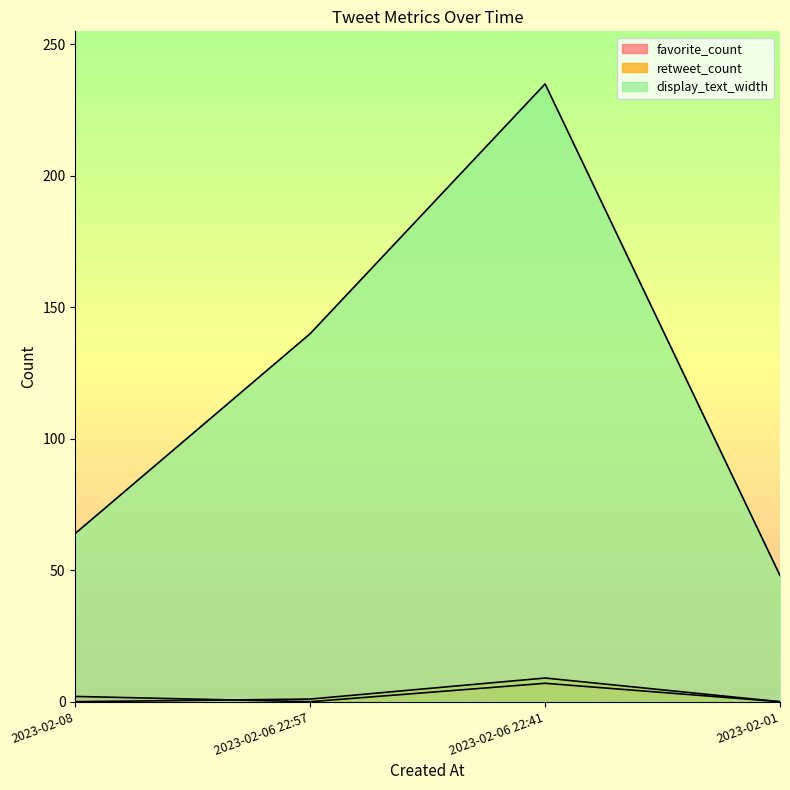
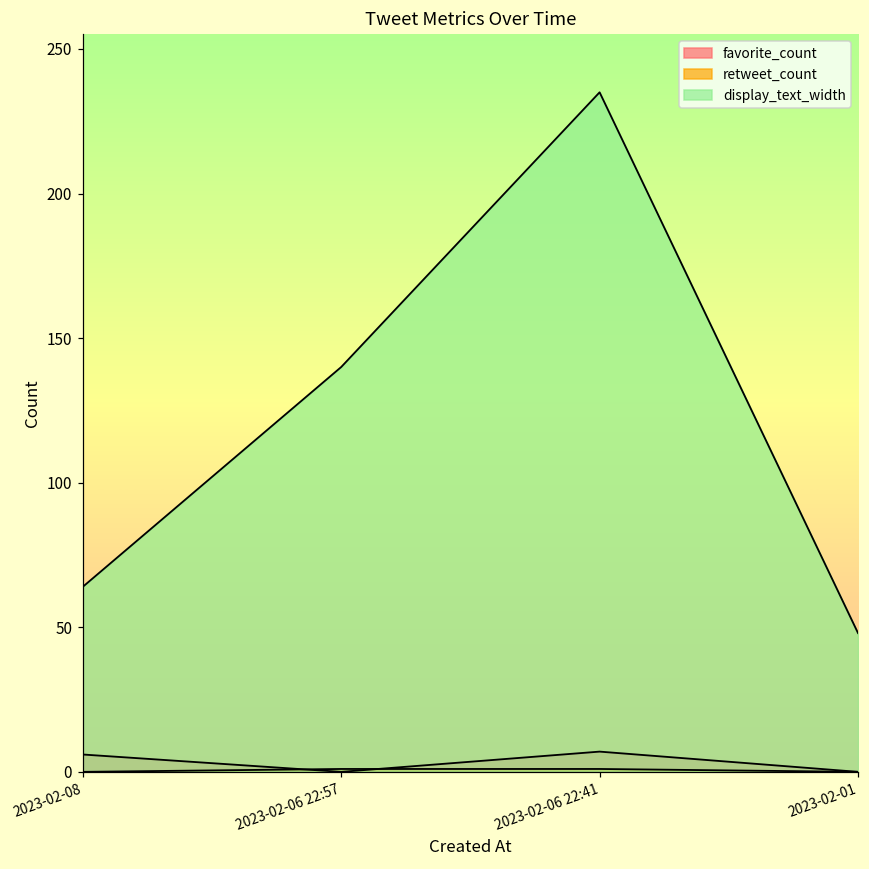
  {
    "favorite_count": {
-     "2023-02-08": 2,
+     "2023-02-08": 6,
      "2023-02-06 22:57": 0,
      "2023-02-06 22:41": 7
    },
    "retweet_count": {
      "2023-02-08": 0,
      "2023-02-06 22:57": 1,
-     "2023-02-06 22:41": 9
+     "2023-02-06 22:41": 1
    },
    "display_text_width": {
      "2023-02-08": 64,
      "2023-02-06 22:57": 140,
      "2023-02-06 22:41": 235,
      "2023-02-01": 48
    }
  }
